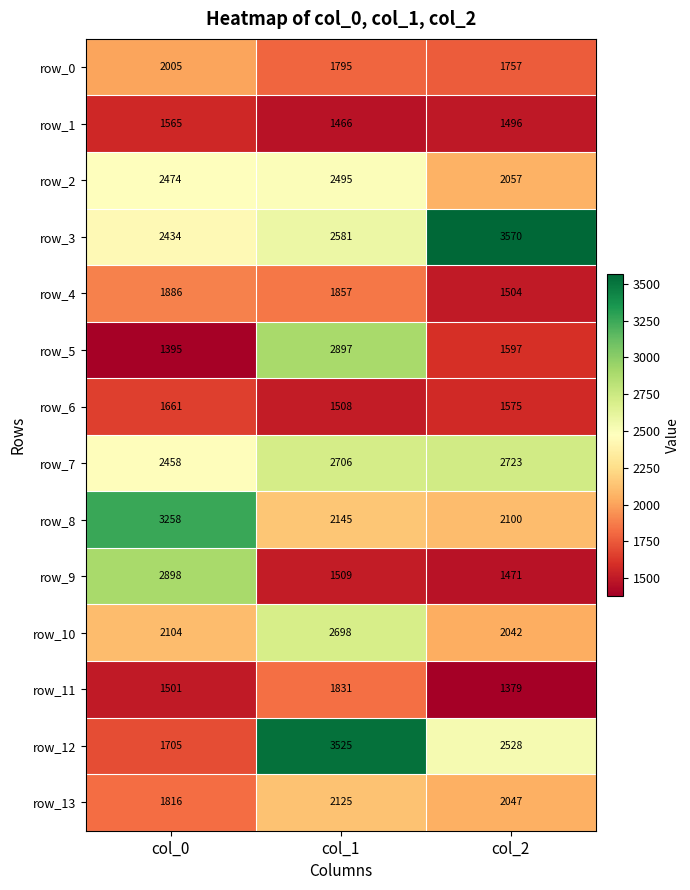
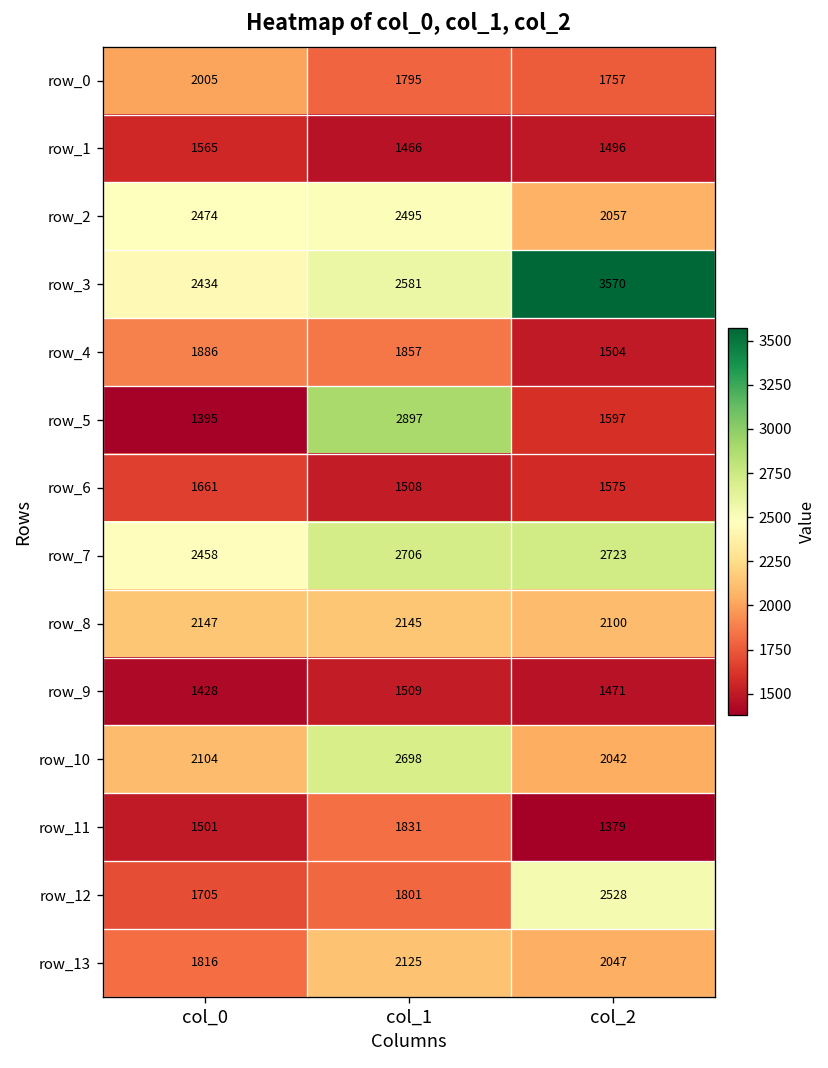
  {
    "row_0": {
      "col_0": 2005,
      "col_1": 1795,
      "col_2": 1757
    },
    "row_1": {
      "col_0": 1565,
      "col_1": 1466,
      "col_2": 1496
    },
    "row_2": {
      "col_0": 2474,
      "col_1": 2495,
      "col_2": 2057
    },
    "row_3": {
      "col_0": 2434,
      "col_1": 2581,
      "col_2": 3570
    },
    "row_4": {
      "col_0": 1886,
      "col_1": 1857,
      "col_2": 1504
    },
    "row_5": {
      "col_0": 1395,
      "col_1": 2897,
      "col_2": 1597
    },
    "row_6": {
      "col_0": 1661,
      "col_1": 1508,
      "col_2": 1575
    },
    "row_7": {
      "col_0": 2458,
      "col_1": 2706,
      "col_2": 2723
    },
    "row_8": {
-     "col_0": 3258,
+     "col_0": 2147,
      "col_1": 2145,
      "col_2": 2100
    },
    "row_9": {
-     "col_0": 2898,
+     "col_0": 1428,
      "col_1": 1509,
      "col_2": 1471
    },
    "row_10": {
      "col_0": 2104,
      "col_1": 2698,
      "col_2": 2042
    },
    "row_11": {
      "col_0": 1501,
      "col_1": 1831,
      "col_2": 1379
    },
    "row_12": {
      "col_0": 1705,
-     "col_1": 3525,
+     "col_1": 1801,
      "col_2": 2528
    },
    "row_13": {
      "col_0": 1816,
      "col_1": 2125,
      "col_2": 2047
    }
  }
